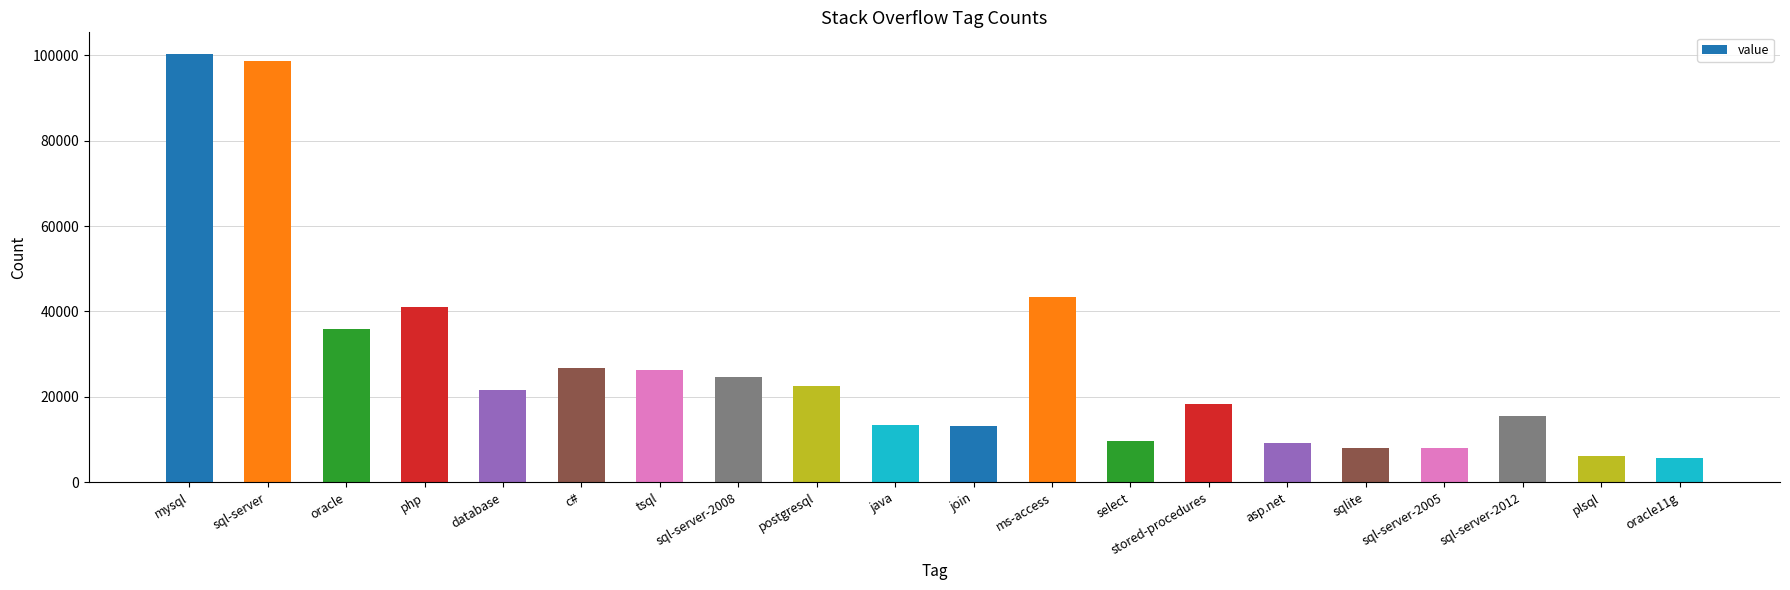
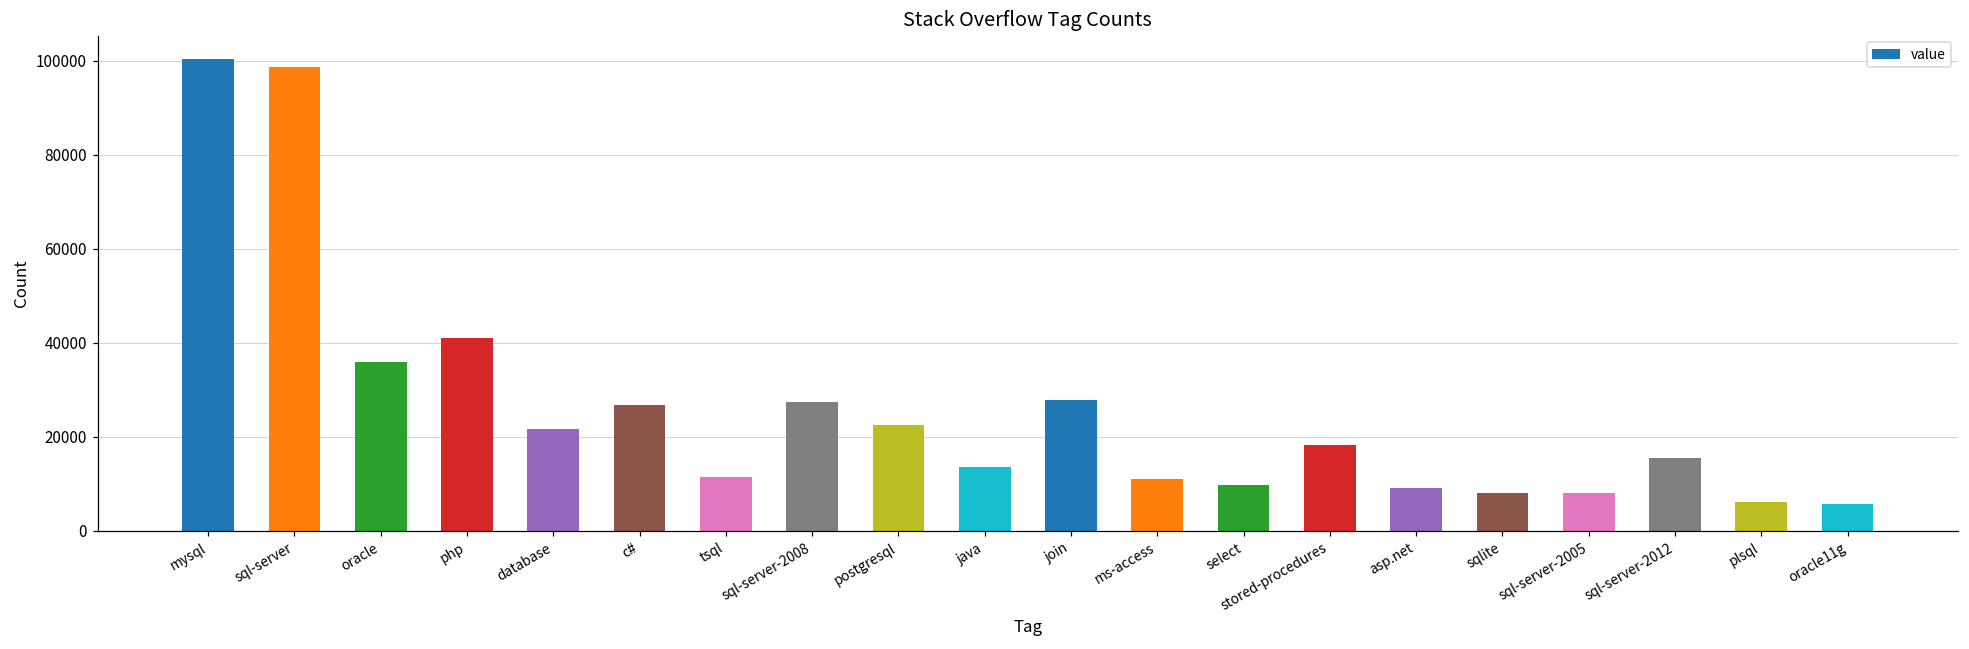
  {
    "mysql": 100000,
    "sql-server": 99000,
    "oracle": 36000,
    "php": 41000,
    "database": 22000,
    "c#": 27000,
-   "tsql": 26000,
-   "sql-server-2008": 25000,
+   "tsql": 11000,
+   "sql-server-2008": 27000,
    "postgresql": 23000,
    "java": 14000,
-   "join": 13000,
-   "ms-access": 43000,
+   "join": 28000,
+   "ms-access": 11000,
    "select": 10000,
    "stored-procedures": 18000,
    "asp.net": 9000,
    "sqlite": 8000,
    "sql-server-2005": 8000,
    "sql-server-2012": 15000,
    "plsql": 6000,
    "oracle11g": 6000
  }
